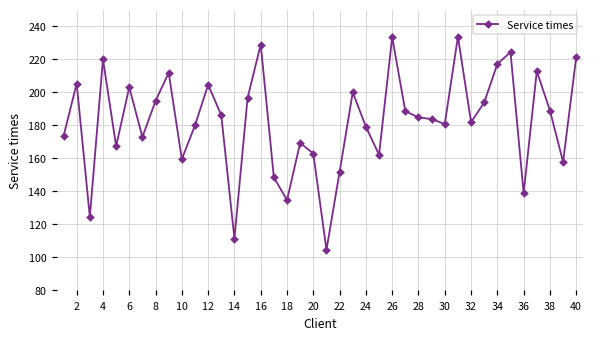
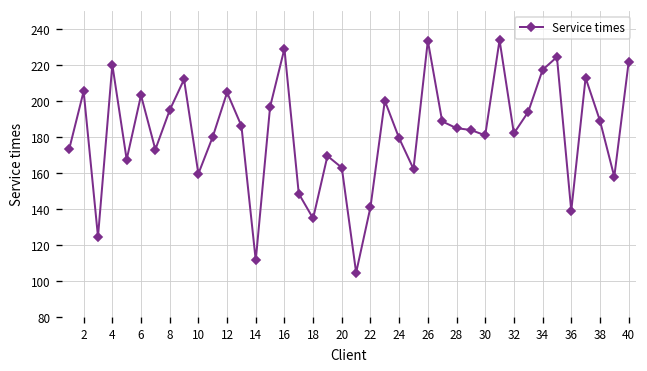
  {
    "2": 205,
    "4": 220,
    "6": 203,
    "8": 195,
    "10": 159,
    "12": 205,
    "14": 111,
    "16": 229,
    "18": 135,
    "20": 163,
-   "22": 152,
+   "22": 141,
    "24": 179,
    "26": 233,
    "28": 185,
    "30": 181,
    "32": 182,
    "34": 217,
    "36": 139,
    "38": 189,
    "40": 221
  }
